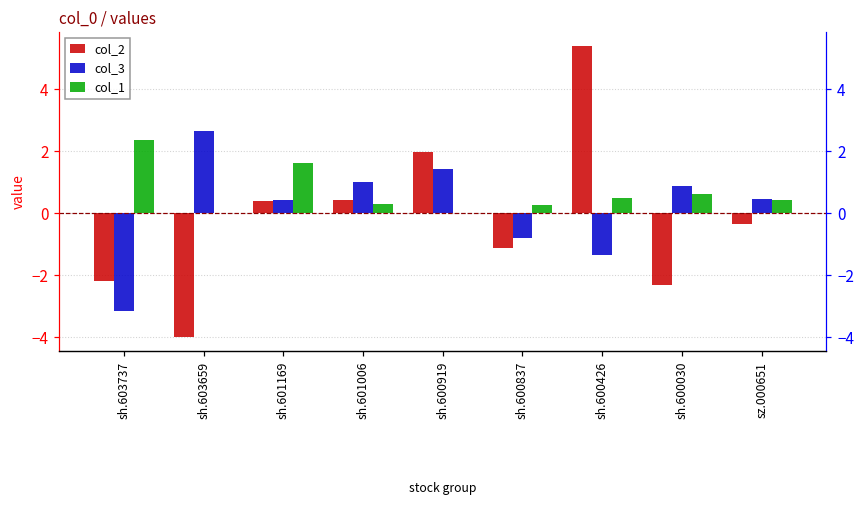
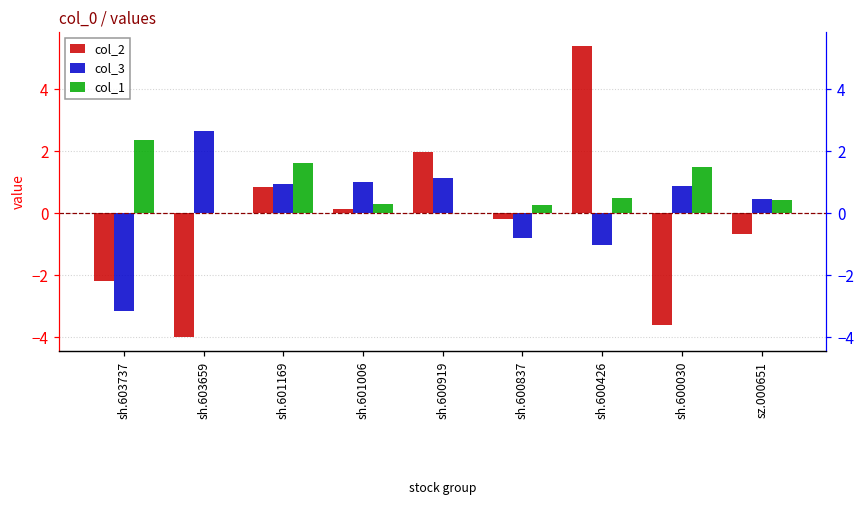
  {
    "col_2": {
      "sh.603737": -2.2,
      "sh.603659": -4.0,
-     "sh.601169": 0.4,
-     "sh.601006": 0.4,
+     "sh.601169": 0.8,
+     "sh.601006": 0.1,
      "sh.600919": 2.0,
-     "sh.600837": -1.1,
+     "sh.600837": -0.2,
      "sh.600426": 5.4,
-     "sh.600030": -2.3,
-     "sz.000651": -0.3
+     "sh.600030": -3.6,
+     "sz.000651": -0.7
    },
    "col_3": {
      "sh.603737": -3.1,
      "sh.603659": 2.6,
-     "sh.601169": 0.4,
+     "sh.601169": 0.9,
      "sh.601006": 1.0,
-     "sh.600919": 1.4,
+     "sh.600919": 1.1,
      "sh.600837": -0.8,
-     "sh.600426": -1.4,
+     "sh.600426": -1.0,
      "sh.600030": 0.9,
      "sz.000651": 0.5
    },
    "col_1": {
      "sh.603737": 2.4,
      "sh.603659": 0.0,
      "sh.601169": 1.6,
      "sh.601006": 0.3,
      "sh.600919": 0.0,
      "sh.600837": 0.3,
      "sh.600426": 0.5,
-     "sh.600030": 0.6,
+     "sh.600030": 1.5,
      "sz.000651": 0.4
    }
  }
